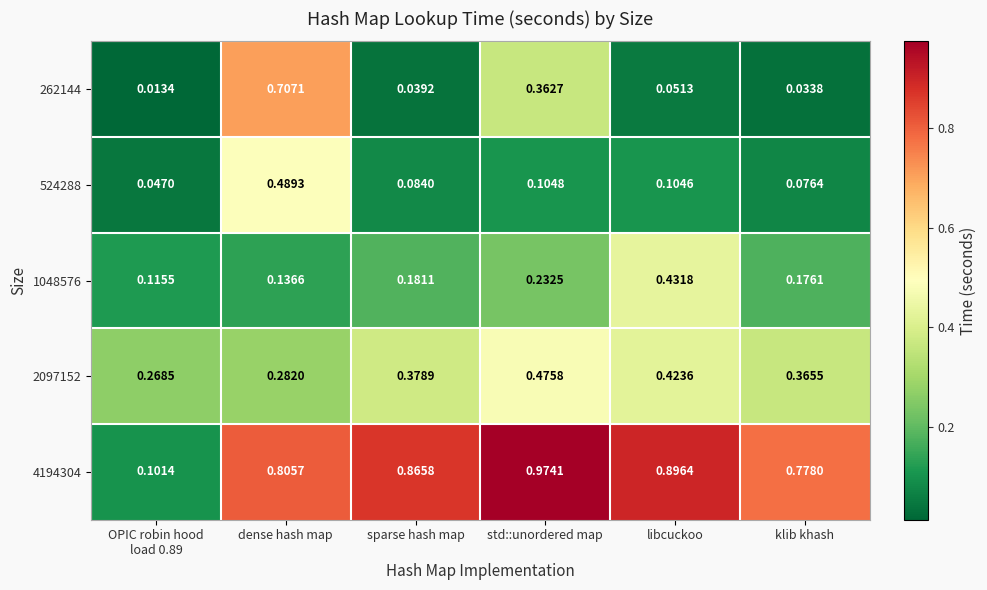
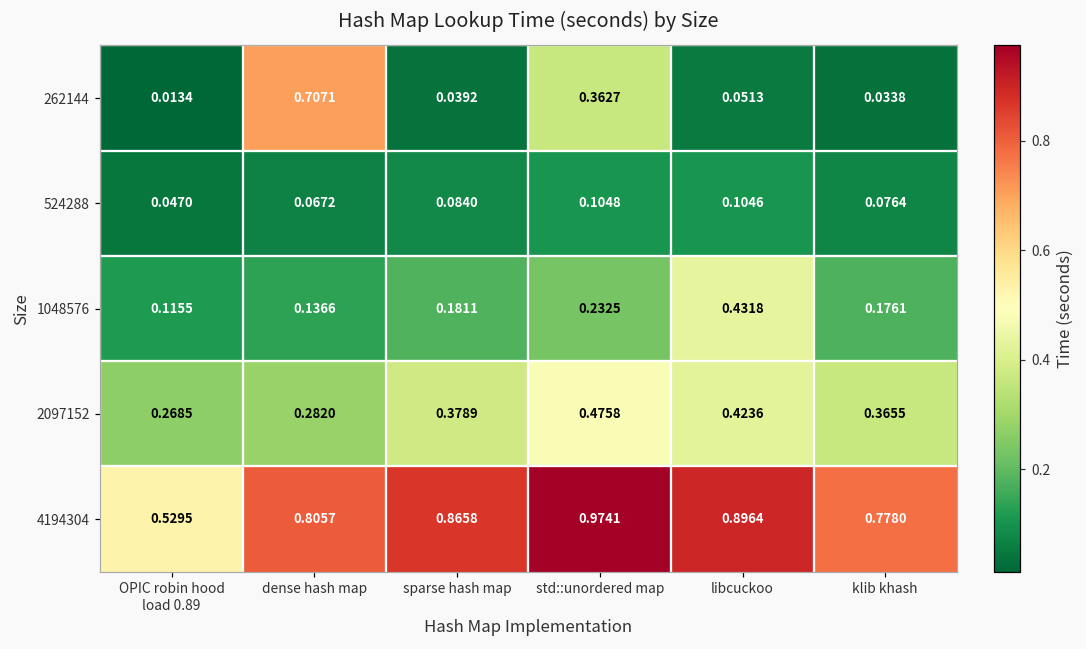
  {
    "262144": {
      "OPIC robin hood load 0.89": 0.0134,
      "dense hash map": 0.7071,
      "sparse hash map": 0.0392,
      "std::unordered map": 0.3627,
      "libcuckoo": 0.0513,
      "klib khash": 0.0338
    },
    "524288": {
      "OPIC robin hood load 0.89": 0.0470,
-     "dense hash map": 0.4893,
+     "dense hash map": 0.0672,
      "sparse hash map": 0.0840,
      "std::unordered map": 0.1048,
      "libcuckoo": 0.1046,
      "klib khash": 0.0764
    },
    "1048576": {
      "OPIC robin hood load 0.89": 0.1155,
      "dense hash map": 0.1366,
      "sparse hash map": 0.1811,
      "std::unordered map": 0.2325,
      "libcuckoo": 0.4318,
      "klib khash": 0.1761
    },
    "2097152": {
      "OPIC robin hood load 0.89": 0.2685,
      "dense hash map": 0.2820,
      "sparse hash map": 0.3789,
      "std::unordered map": 0.4758,
      "libcuckoo": 0.4236,
      "klib khash": 0.3655
    },
    "4194304": {
-     "OPIC robin hood load 0.89": 0.1014,
+     "OPIC robin hood load 0.89": 0.5295,
      "dense hash map": 0.8057,
      "sparse hash map": 0.8658,
      "std::unordered map": 0.9741,
      "libcuckoo": 0.8964,
      "klib khash": 0.7780
    }
  }
